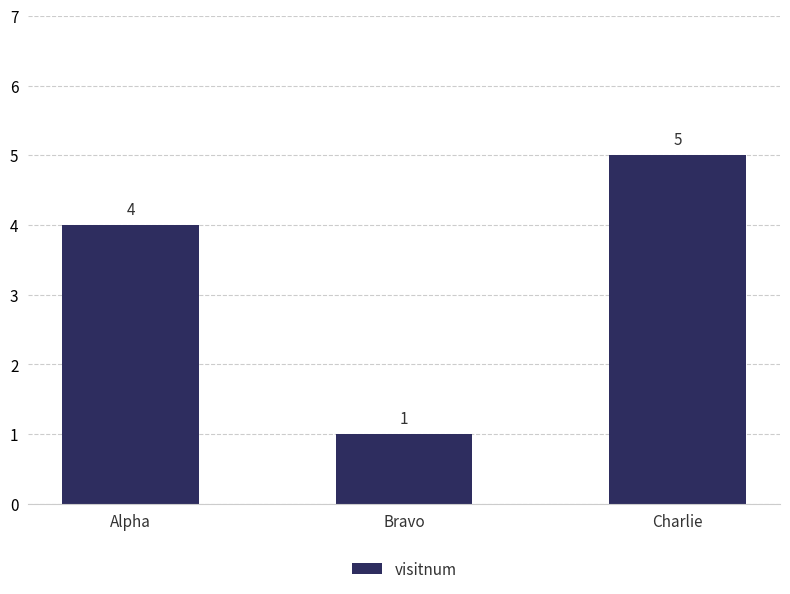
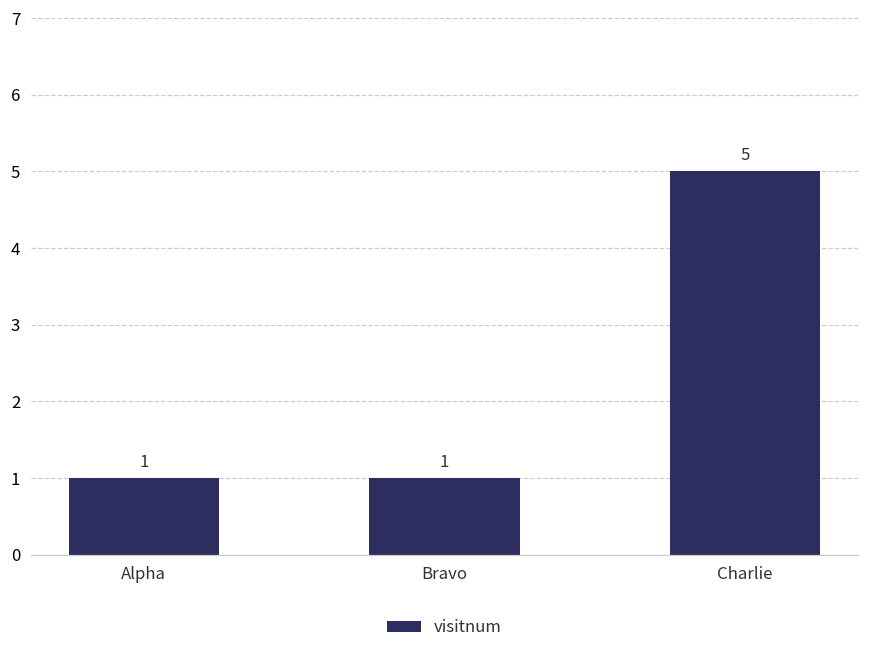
  {
-   "Alpha": 4,
+   "Alpha": 1,
    "Bravo": 1,
    "Charlie": 5
  }
